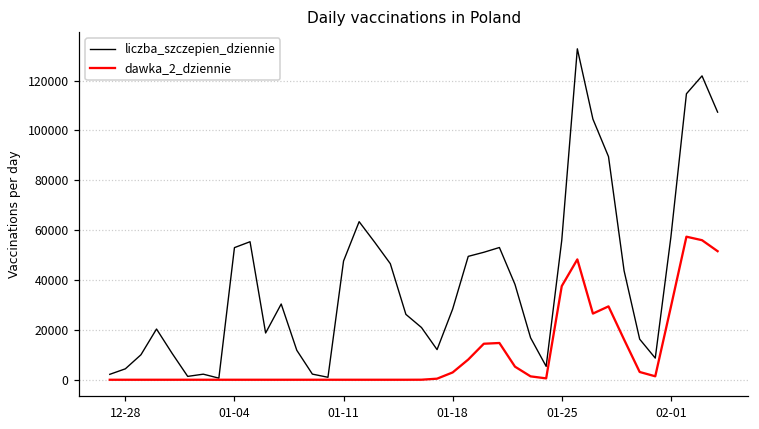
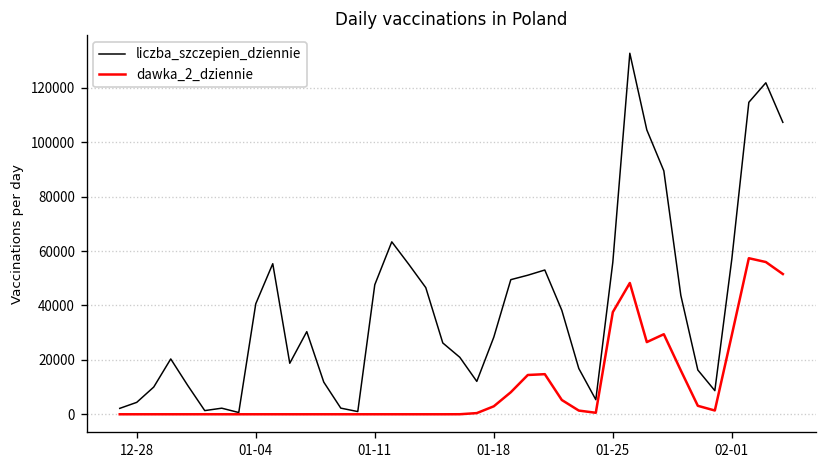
  {
    "liczba_szczepien_dziennie": {
      "12-28": 4000,
-     "01-04": 53000,
+     "01-04": 41000,
      "01-11": 48000,
      "01-18": 28000,
      "01-25": 56000,
      "02-01": 57000
    },
    "dawka_2_dziennie": {
      "12-28": 0,
      "01-04": 0,
      "01-11": 0,
      "01-18": 3000,
      "01-25": 38000,
      "02-01": 29000
    }
  }
